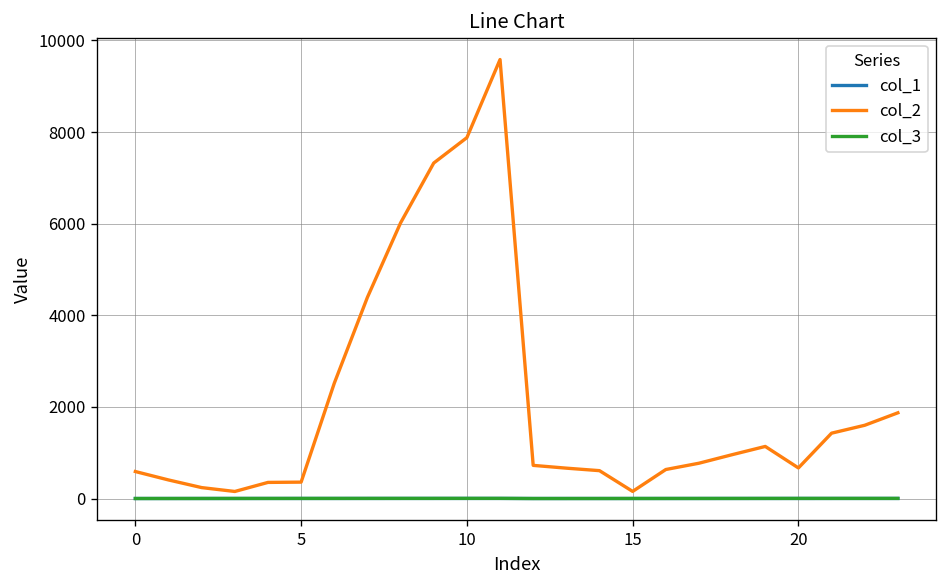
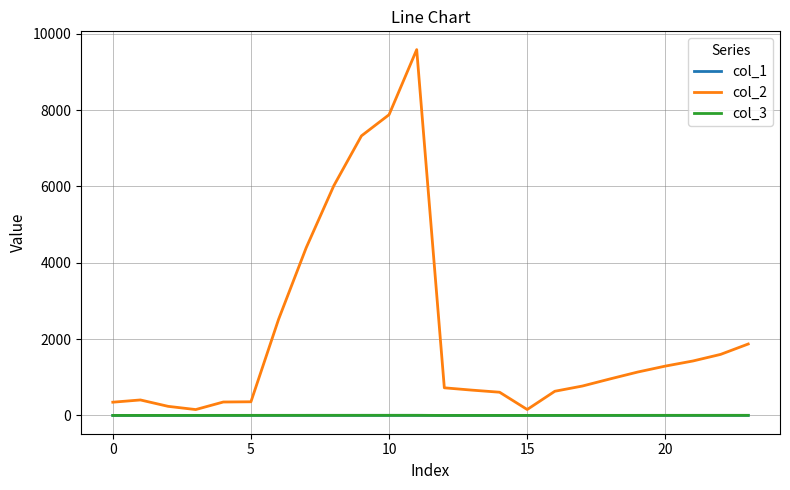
  {
    "col_3": {
      "0": 0,
      "5": 0,
      "10": 0,
      "15": 0,
      "20": 0
    },
    "col_2": {
-     "0": 600,
+     "0": 300,
      "5": 400,
      "10": 7900,
      "15": 200,
-     "20": 700
+     "20": 1300
    }
  }
